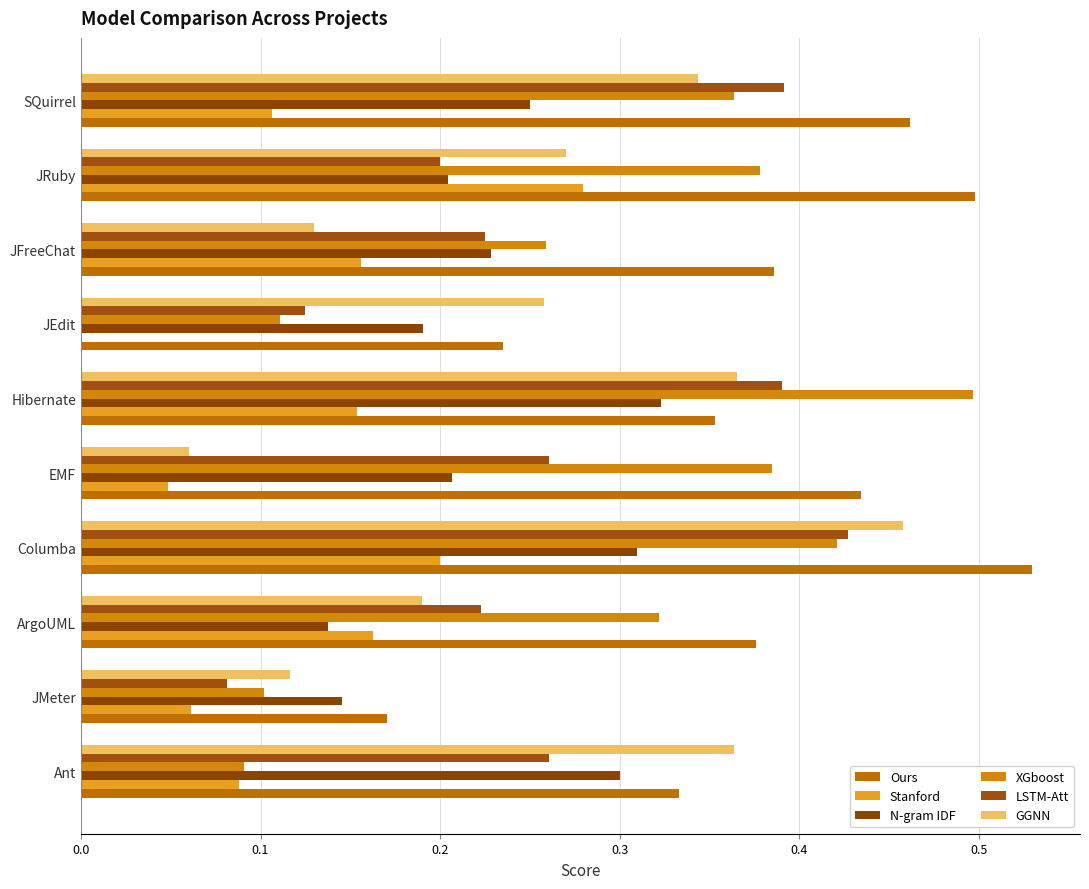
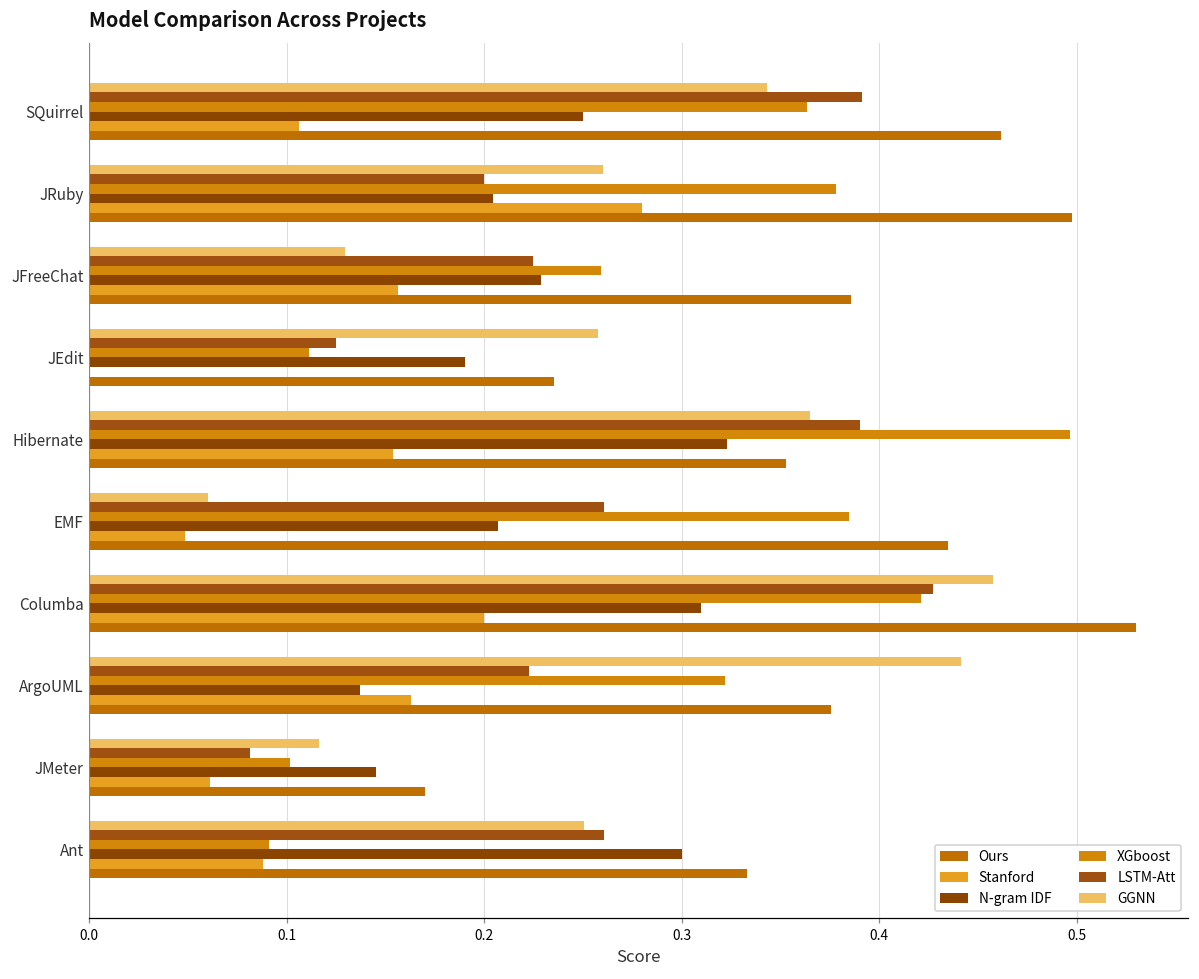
  {
    "GGNN": {
      "SQuirrel": 0.343,
-     "JRuby": 0.27,
+     "JRuby": 0.26,
      "JFreeChat": 0.130,
      "JEdit": 0.258,
      "Hibernate": 0.365,
      "EMF": 0.060,
      "Columba": 0.458,
-     "ArgoUML": 0.190,
+     "ArgoUML": 0.442,
      "JMeter": 0.116,
-     "Ant": 0.364
+     "Ant": 0.251
    }
  }
